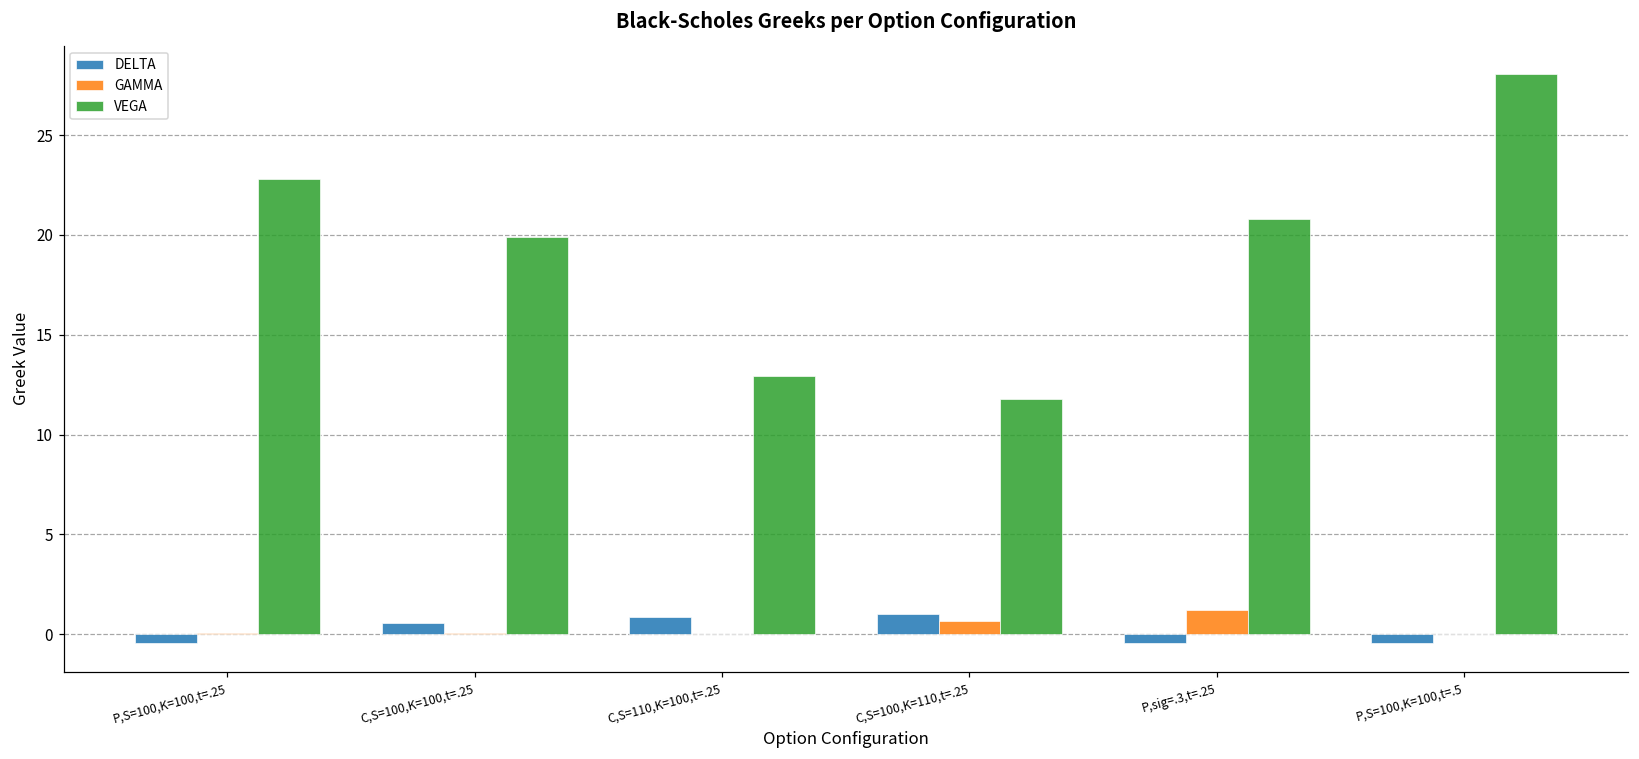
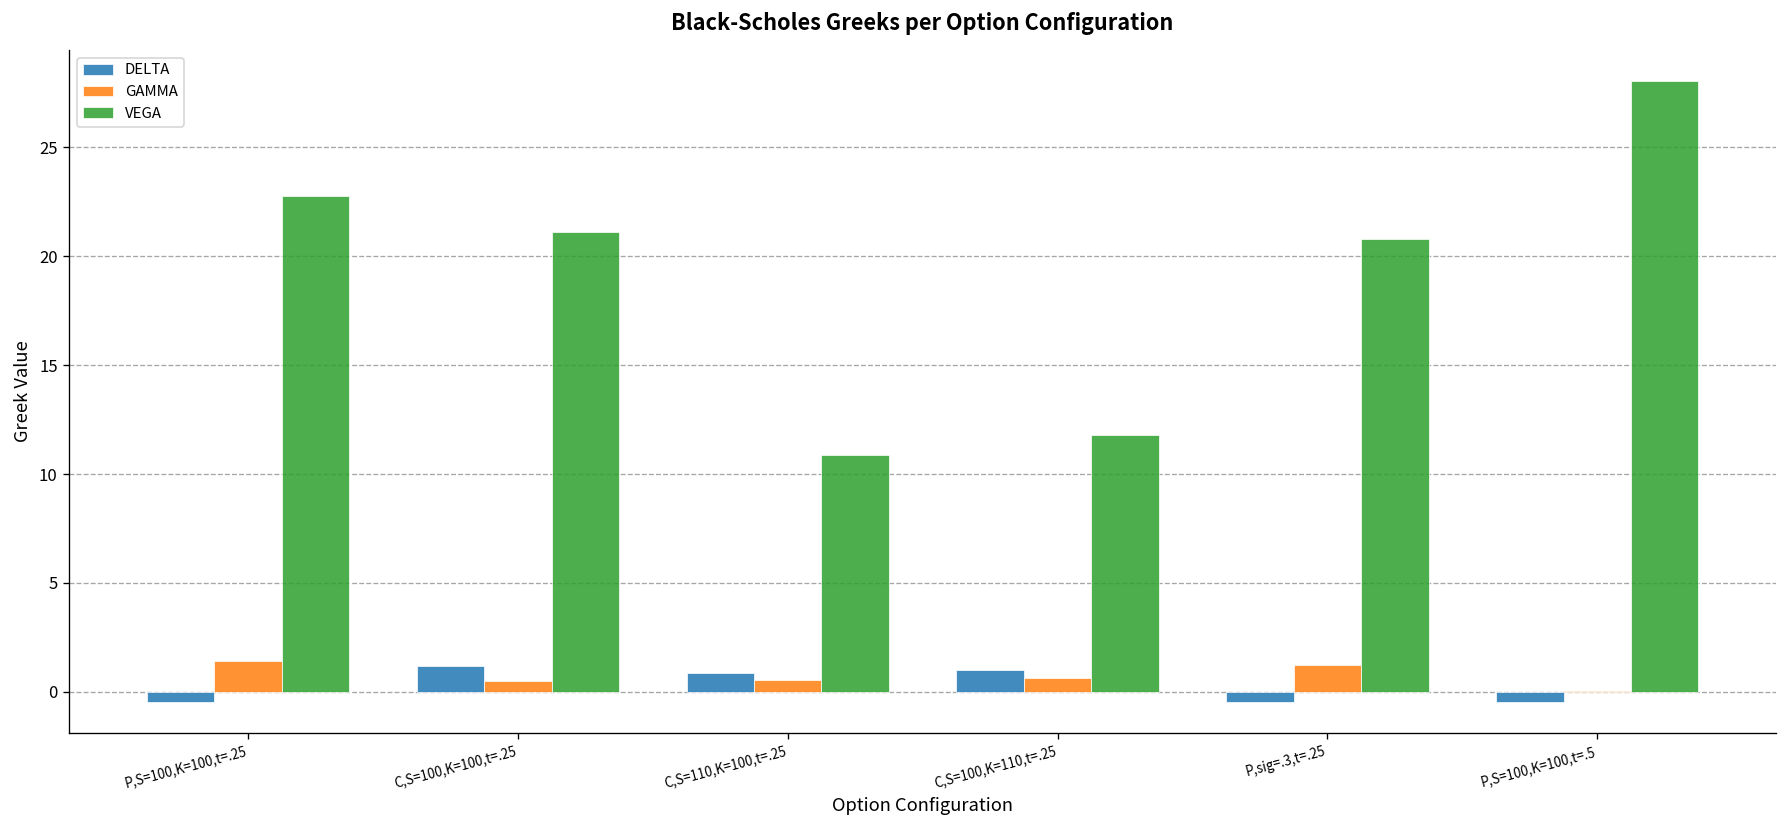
  {
    "DELTA": {
      "P,S=100,K=100,t=.25": -0.5,
-     "C,S=100,K=100,t=.25": 0.5,
+     "C,S=100,K=100,t=.25": 1.2,
      "C,S=110,K=100,t=.25": 0.8,
      "C,S=100,K=110,t=.25": 1.0,
      "P,sig=.3,t=.25": -0.5,
      "P,S=100,K=100,t=.5": -0.5
    },
    "GAMMA": {
-     "P,S=100,K=100,t=.25": 0.0,
-     "C,S=100,K=100,t=.25": 0.0,
-     "C,S=110,K=100,t=.25": 0.0,
+     "P,S=100,K=100,t=.25": 1.4,
+     "C,S=100,K=100,t=.25": 0.5,
+     "C,S=110,K=100,t=.25": 0.6,
      "C,S=100,K=110,t=.25": 0.6,
      "P,sig=.3,t=.25": 1.2
    },
    "VEGA": {
      "P,S=100,K=100,t=.25": 22.8,
-     "C,S=100,K=100,t=.25": 19.9,
-     "C,S=110,K=100,t=.25": 12.9,
+     "C,S=100,K=100,t=.25": 21.1,
+     "C,S=110,K=100,t=.25": 10.9,
      "C,S=100,K=110,t=.25": 11.8,
      "P,sig=.3,t=.25": 20.8,
      "P,S=100,K=100,t=.5": 28.1
    }
  }
